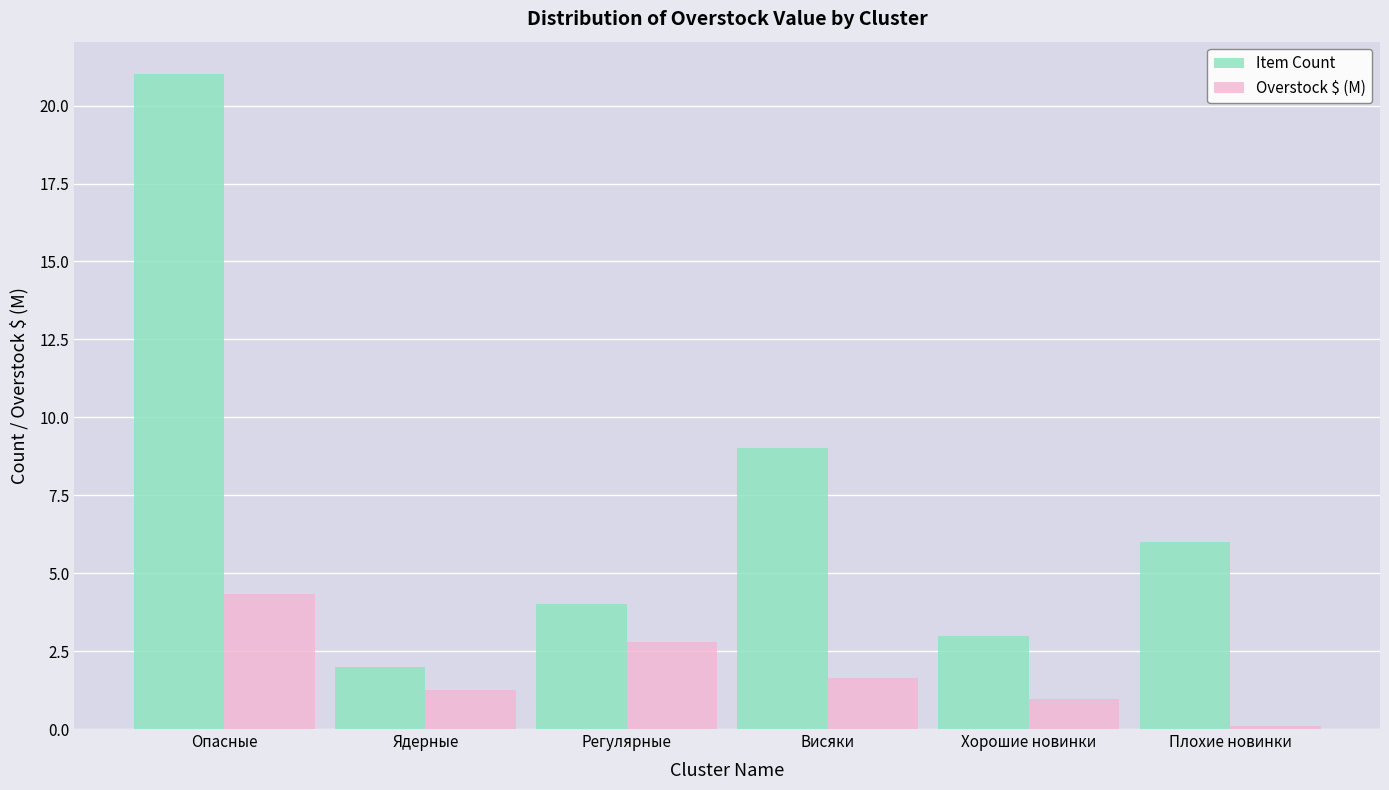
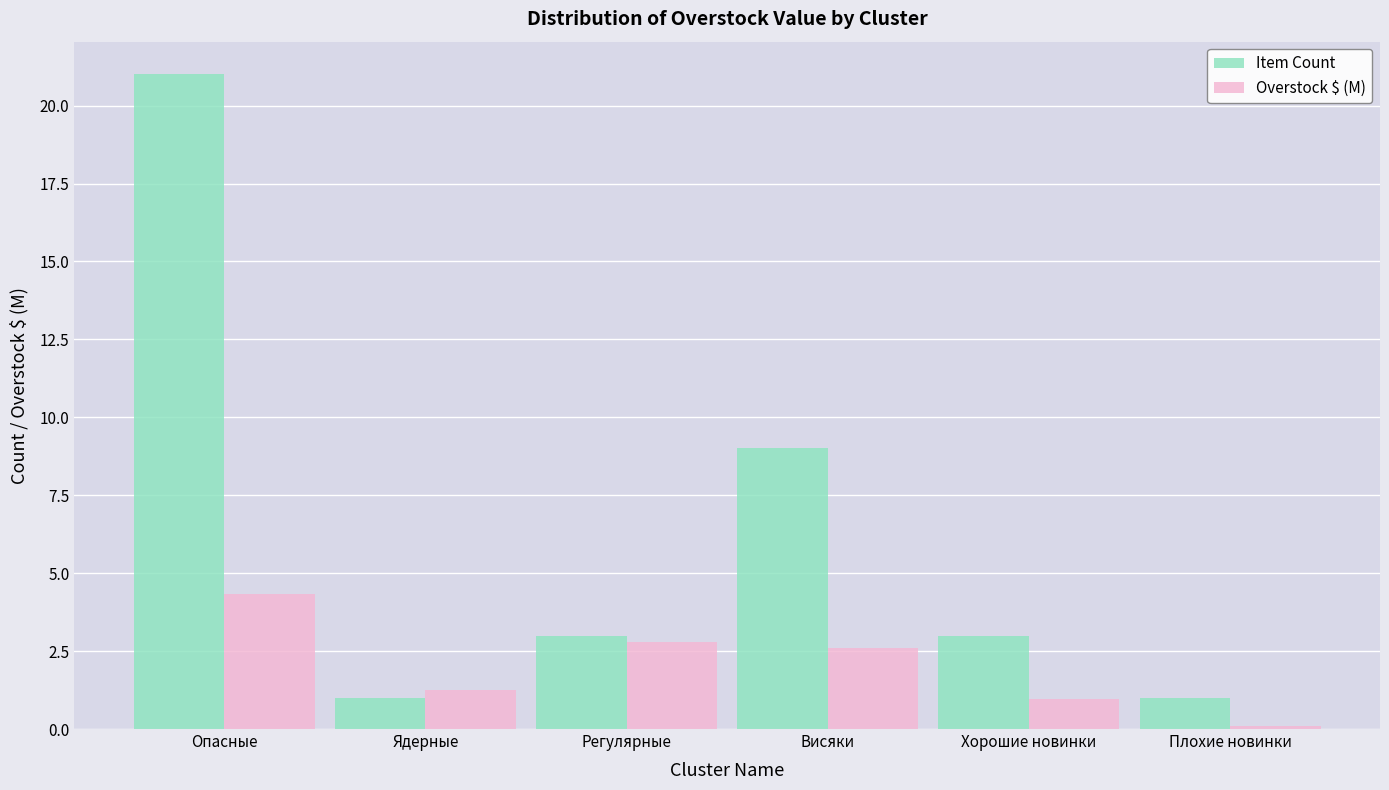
  {
    "Item Count": {
      "Опасные": 21,
-     "Ядерные": 2,
-     "Регулярные": 4,
+     "Ядерные": 1,
+     "Регулярные": 3,
      "Висяки": 9,
      "Хорошие новинки": 3,
-     "Плохие новинки": 6
+     "Плохие новинки": 1
    },
    "Overstock $ (M)": {
      "Опасные": 4.3,
      "Ядерные": 1.3,
      "Регулярные": 2.8,
-     "Висяки": 1.6,
+     "Висяки": 2.6,
      "Хорошие новинки": 1.0,
      "Плохие новинки": 0.1
    }
  }
